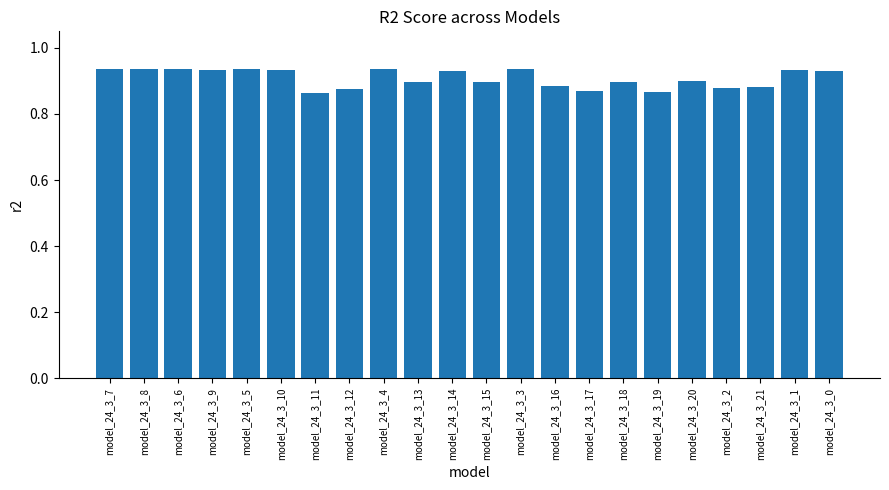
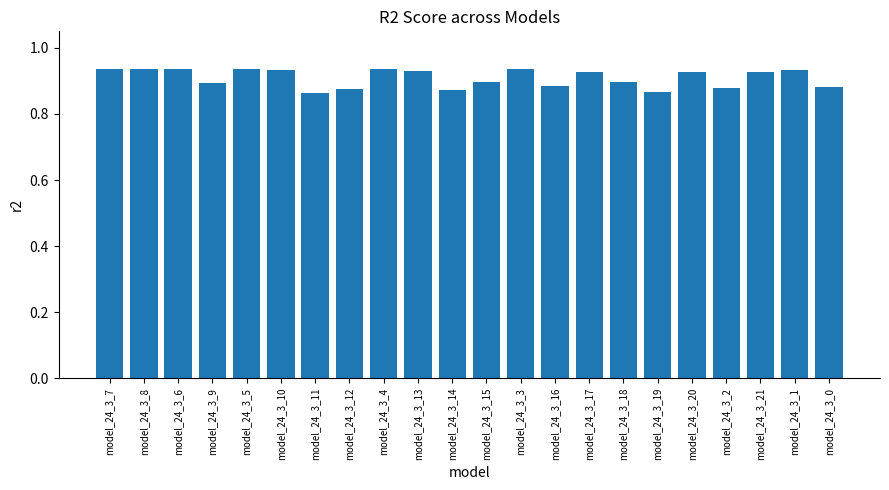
  {
    "model_24_3_7": 0.94,
    "model_24_3_8": 0.93,
    "model_24_3_6": 0.94,
-   "model_24_3_9": 0.93,
+   "model_24_3_9": 0.89,
    "model_24_3_5": 0.94,
    "model_24_3_10": 0.93,
    "model_24_3_11": 0.86,
    "model_24_3_12": 0.87,
    "model_24_3_4": 0.94,
-   "model_24_3_13": 0.90,
-   "model_24_3_14": 0.93,
+   "model_24_3_13": 0.93,
+   "model_24_3_14": 0.87,
    "model_24_3_15": 0.90,
    "model_24_3_3": 0.94,
    "model_24_3_16": 0.88,
-   "model_24_3_17": 0.87,
+   "model_24_3_17": 0.93,
    "model_24_3_18": 0.90,
    "model_24_3_19": 0.87,
-   "model_24_3_20": 0.90,
+   "model_24_3_20": 0.93,
    "model_24_3_2": 0.88,
-   "model_24_3_21": 0.88,
+   "model_24_3_21": 0.93,
    "model_24_3_1": 0.93,
-   "model_24_3_0": 0.93
+   "model_24_3_0": 0.88
  }
